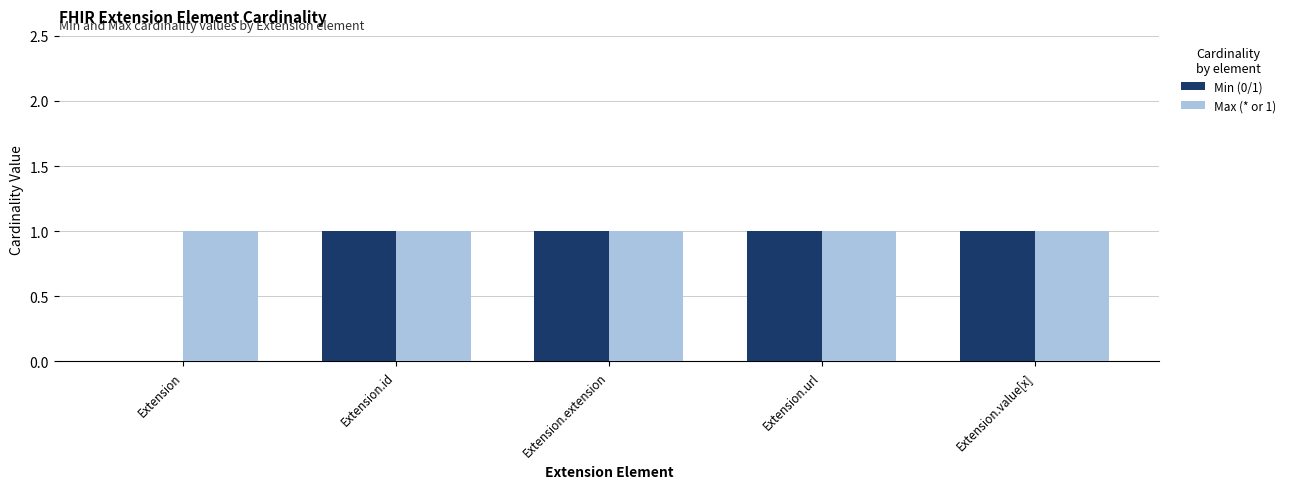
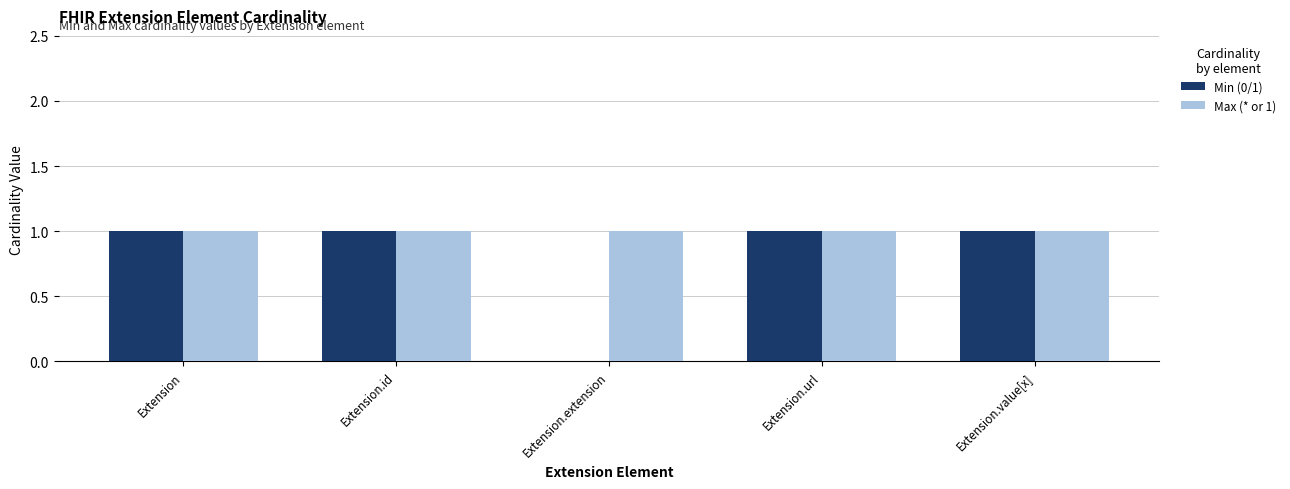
  {
    "Min (0/1)": {
-     "Extension": 0,
+     "Extension": 1,
      "Extension.id": 1,
-     "Extension.extension": 1,
+     "Extension.extension": 0,
      "Extension.url": 1,
      "Extension.value[x]": 1
    },
    "Max (* or 1)": {
      "Extension": 1,
      "Extension.id": 1,
      "Extension.extension": 1,
      "Extension.url": 1,
      "Extension.value[x]": 1
    }
  }
